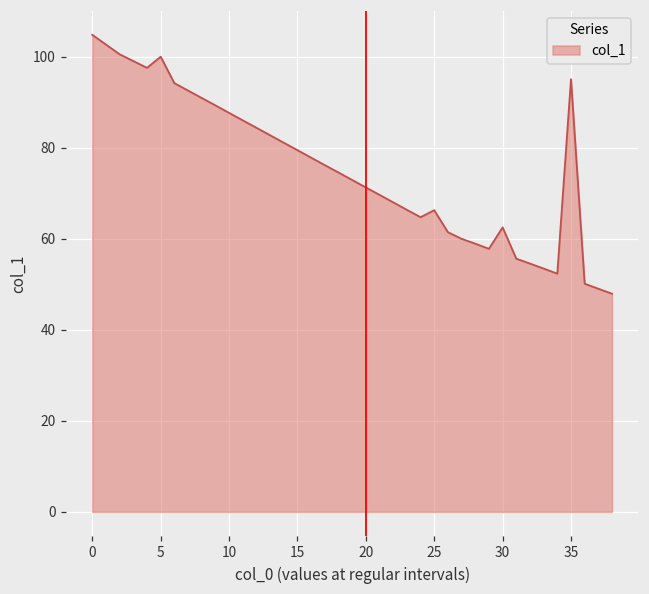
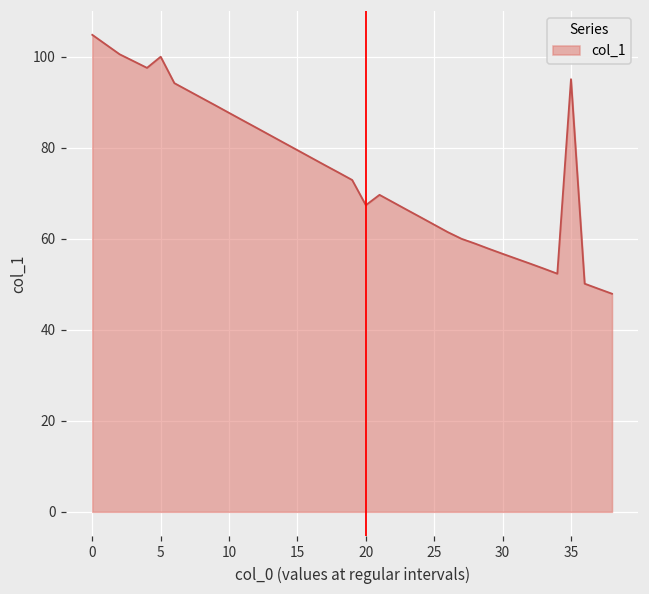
  {
    "0": 105,
    "5": 100,
    "10": 88,
    "15": 79,
-   "20": 71,
-   "25": 66,
-   "30": 63,
+   "20": 67,
+   "25": 63,
+   "30": 57,
    "35": 95
  }
